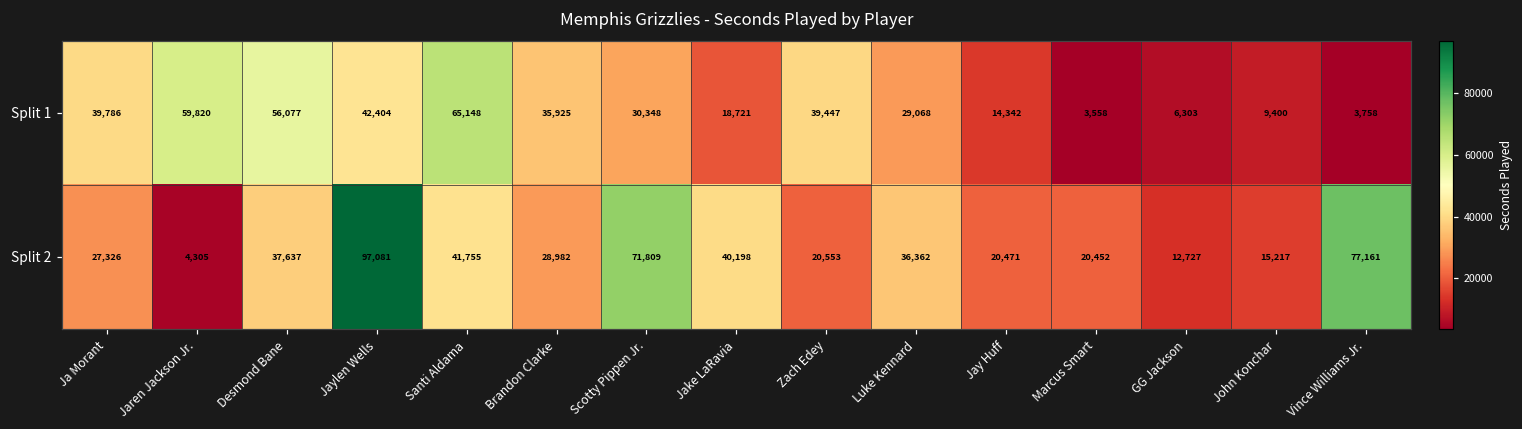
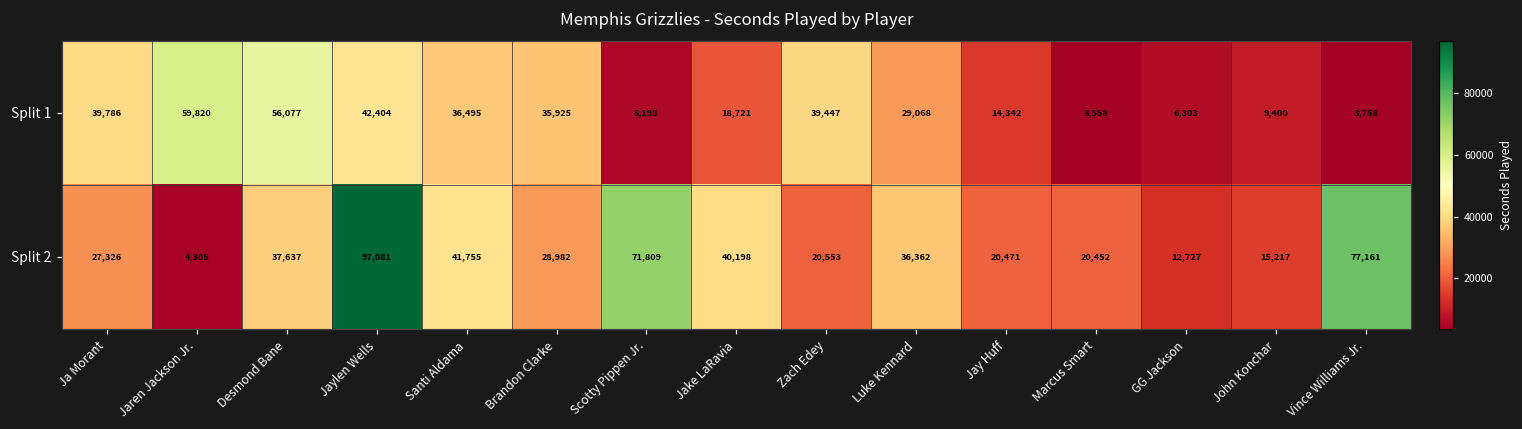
  {
    "Split 1": {
      "Ja Morant": "39,786",
      "Jaren Jackson Jr.": "59,820",
      "Desmond Bane": "56,077",
      "Jaylen Wells": "42,404",
-     "Santi Aldama": "65,148",
+     "Santi Aldama": "36,495",
      "Brandon Clarke": "35,925",
-     "Scotty Pippen Jr.": "30,348",
+     "Scotty Pippen Jr.": "5,198",
      "Jake LaRavia": "18,721",
      "Zach Edey": "39,447",
      "Luke Kennard": "29,068",
      "Jay Huff": "14,342",
      "Marcus Smart": "3,558",
      "GG Jackson": "6,303",
      "John Konchar": "9,400",
      "Vince Williams Jr.": "3,758"
    },
    "Split 2": {
      "Ja Morant": "27,326",
      "Jaren Jackson Jr.": "4,305",
      "Desmond Bane": "37,637",
      "Jaylen Wells": "97,081",
      "Santi Aldama": "41,755",
      "Brandon Clarke": "28,982",
      "Scotty Pippen Jr.": "71,809",
      "Jake LaRavia": "40,198",
      "Zach Edey": "20,553",
      "Luke Kennard": "36,362",
      "Jay Huff": "20,471",
      "Marcus Smart": "20,452",
      "GG Jackson": "12,727",
      "John Konchar": "15,217",
      "Vince Williams Jr.": "77,161"
    }
  }
